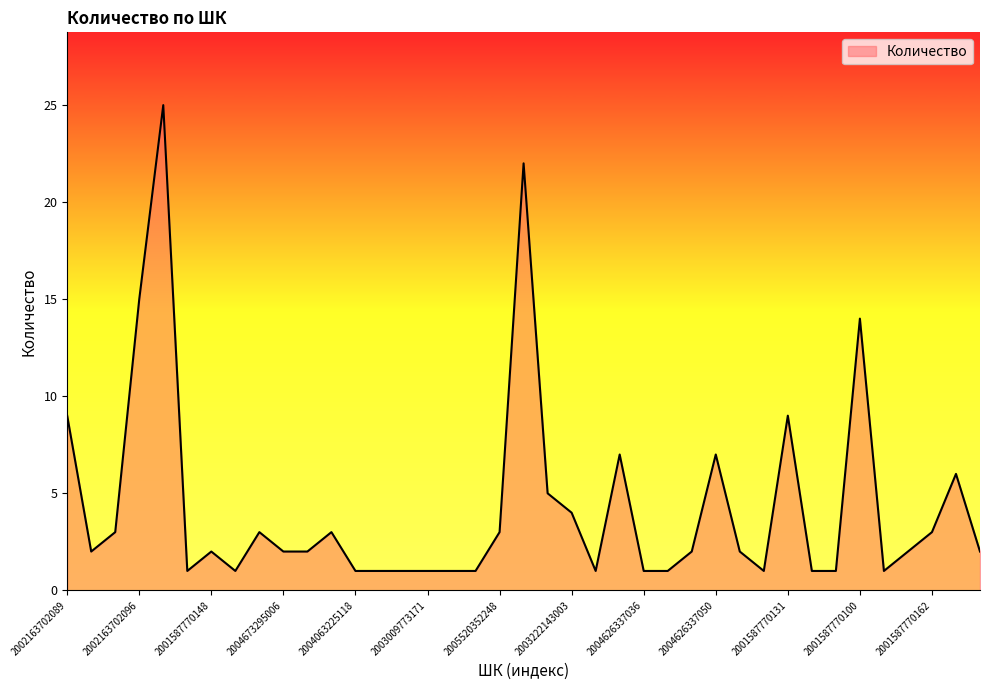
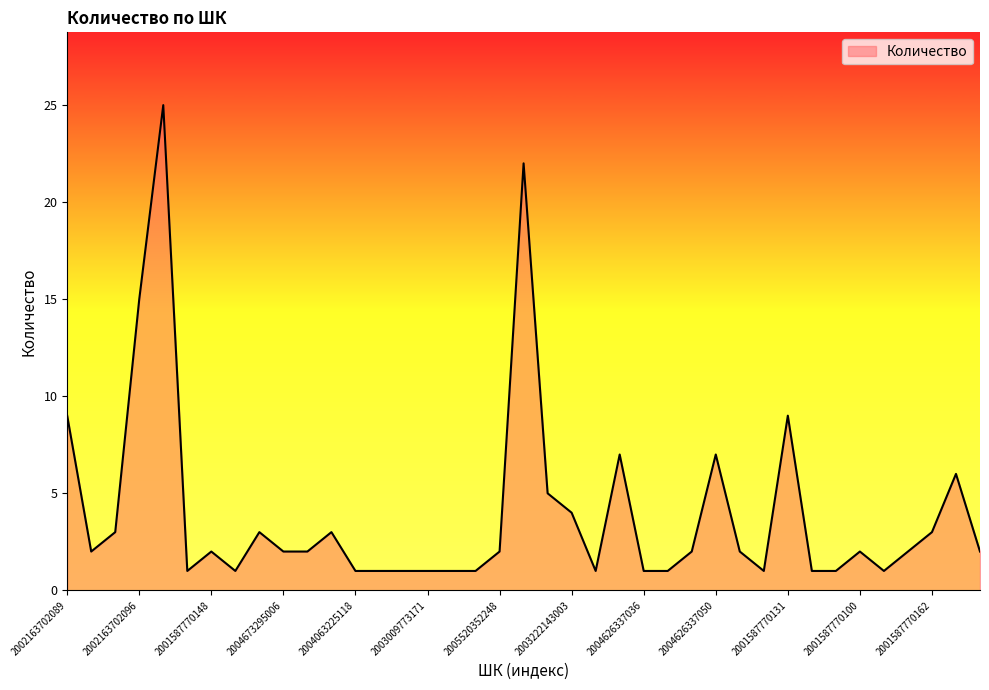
  {
    "2002163702089": 9,
    "2002163702096": 15,
    "2001587770148": 2,
    "2004673295006": 2,
    "2004063225118": 1,
    "2003009773171": 1,
-   "2005520352248": 3,
+   "2005520352248": 2,
    "2003222143003": 4,
    "2004626337036": 1,
    "2004626337050": 7,
    "2001587770131": 9,
-   "2001587770100": 14,
+   "2001587770100": 2,
    "2001587770162": 3
  }
